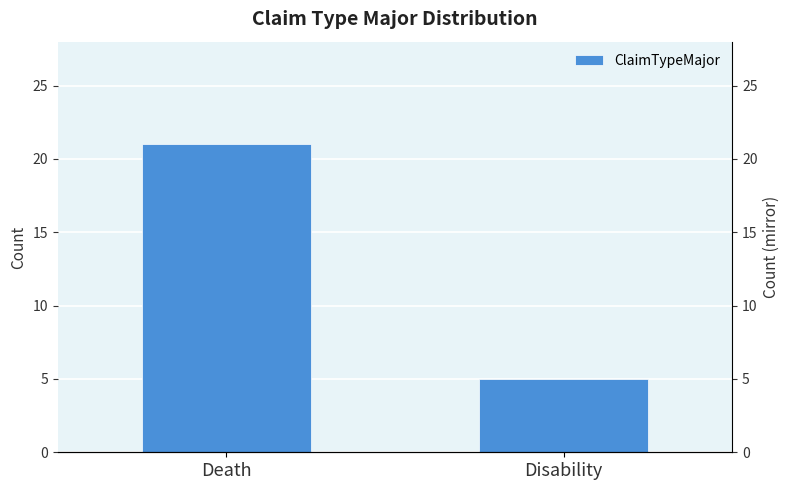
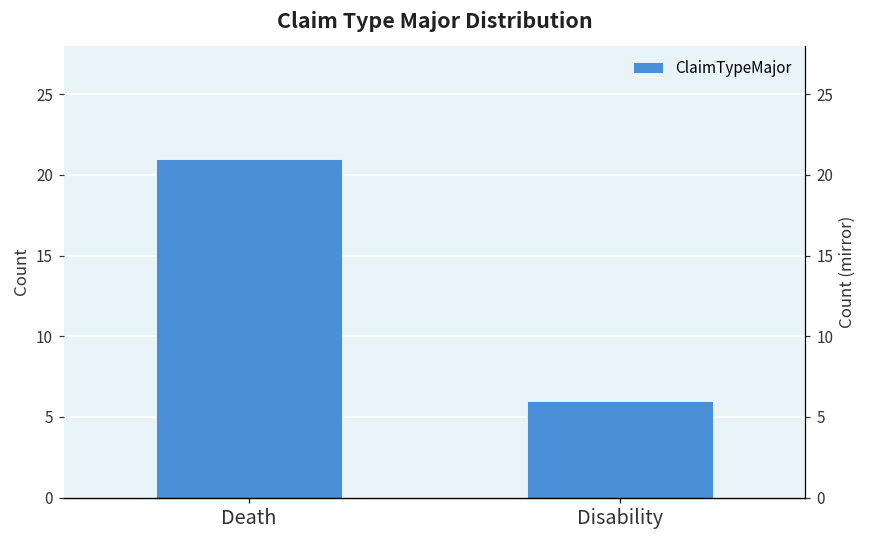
  {
    "Death": 21,
-   "Disability": 5
+   "Disability": 6
  }
